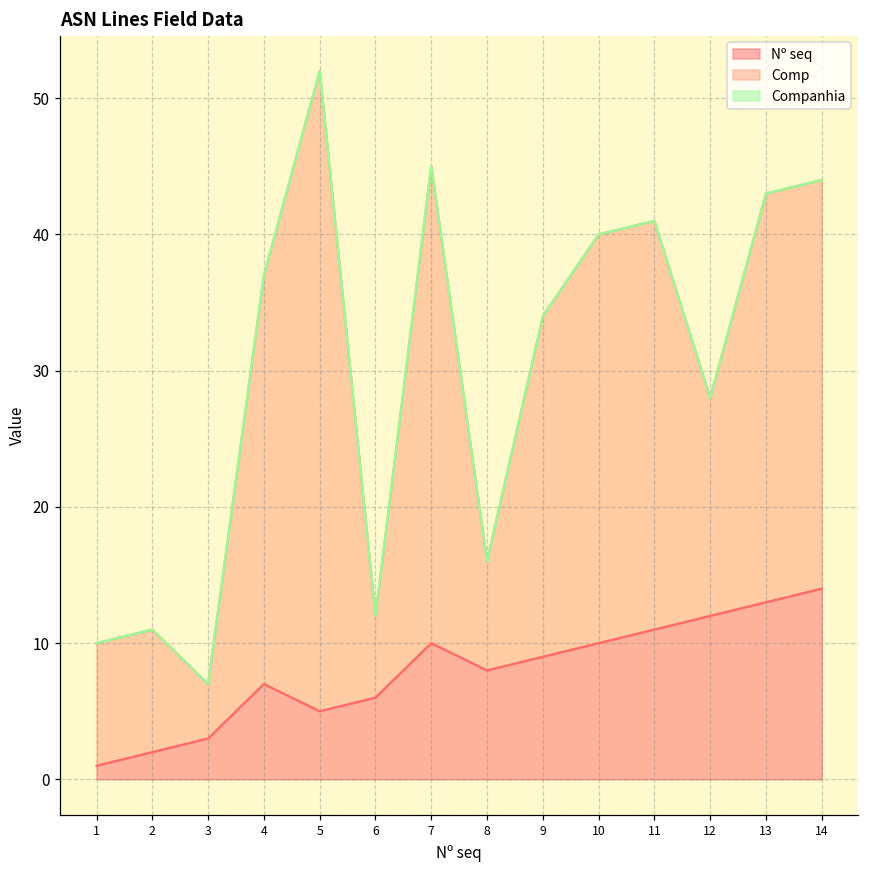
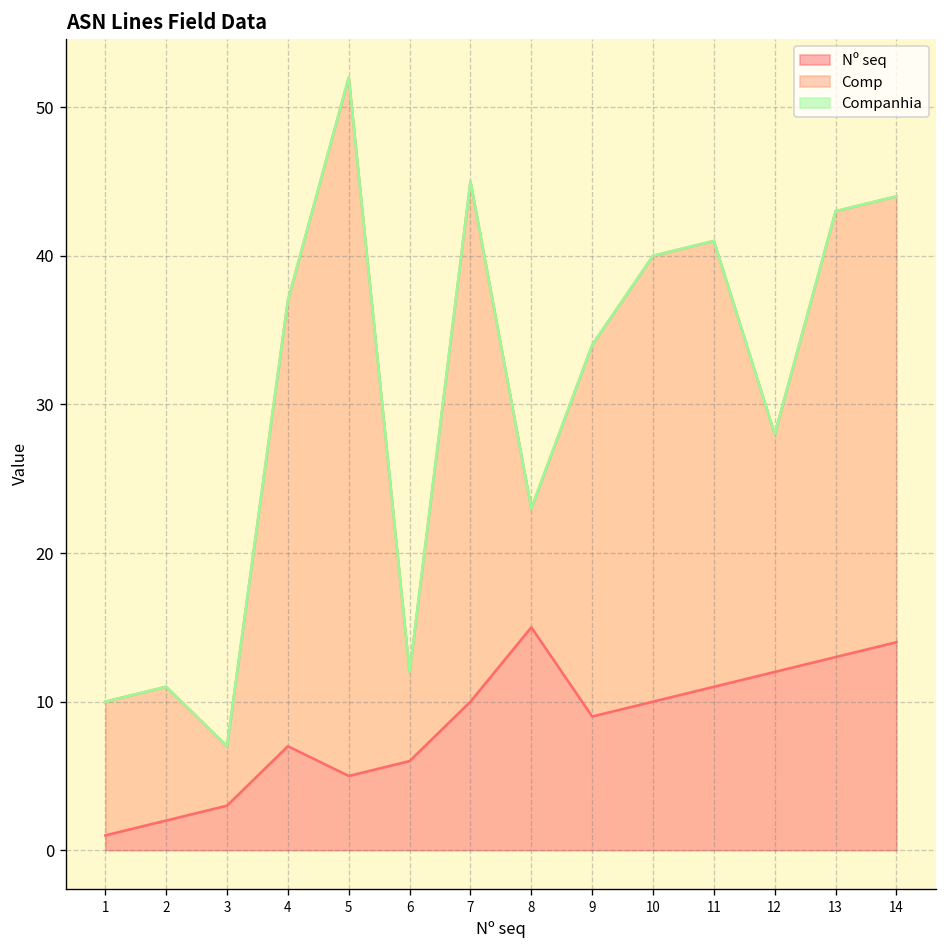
  {
    "Nº seq": {
      "1": 1,
      "2": 2,
      "3": 3,
      "4": 7,
      "5": 5,
      "6": 6,
      "7": 10,
-     "8": 8,
+     "8": 15,
      "9": 9,
      "10": 10,
      "11": 11,
      "12": 12,
      "13": 13,
      "14": 14
    }
  }
